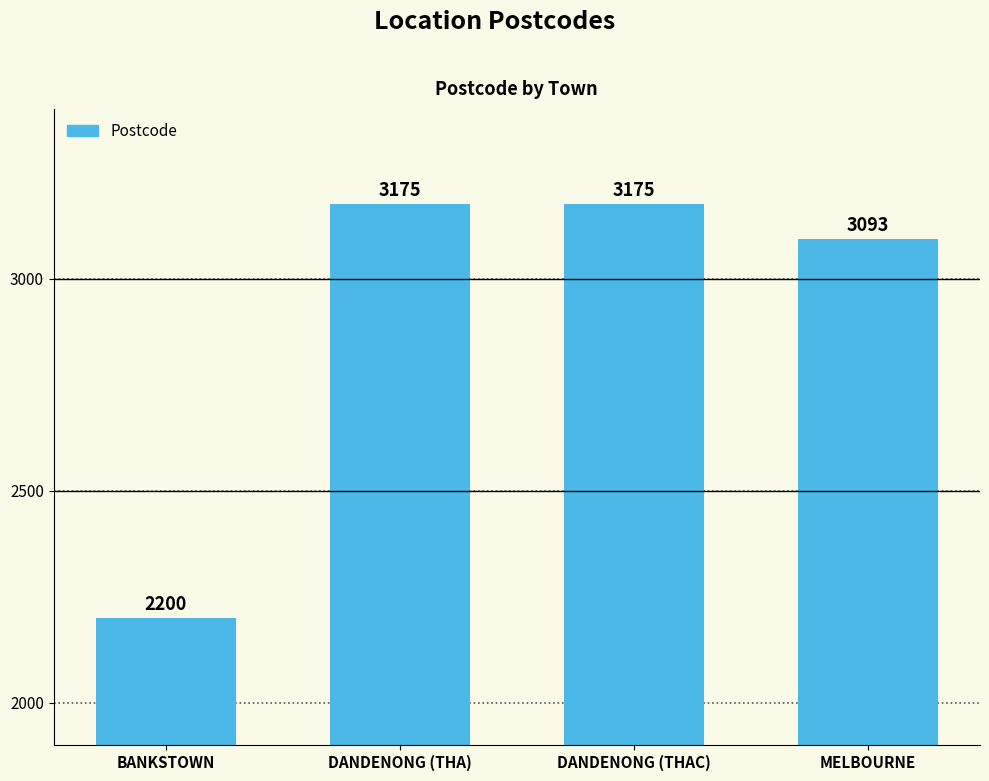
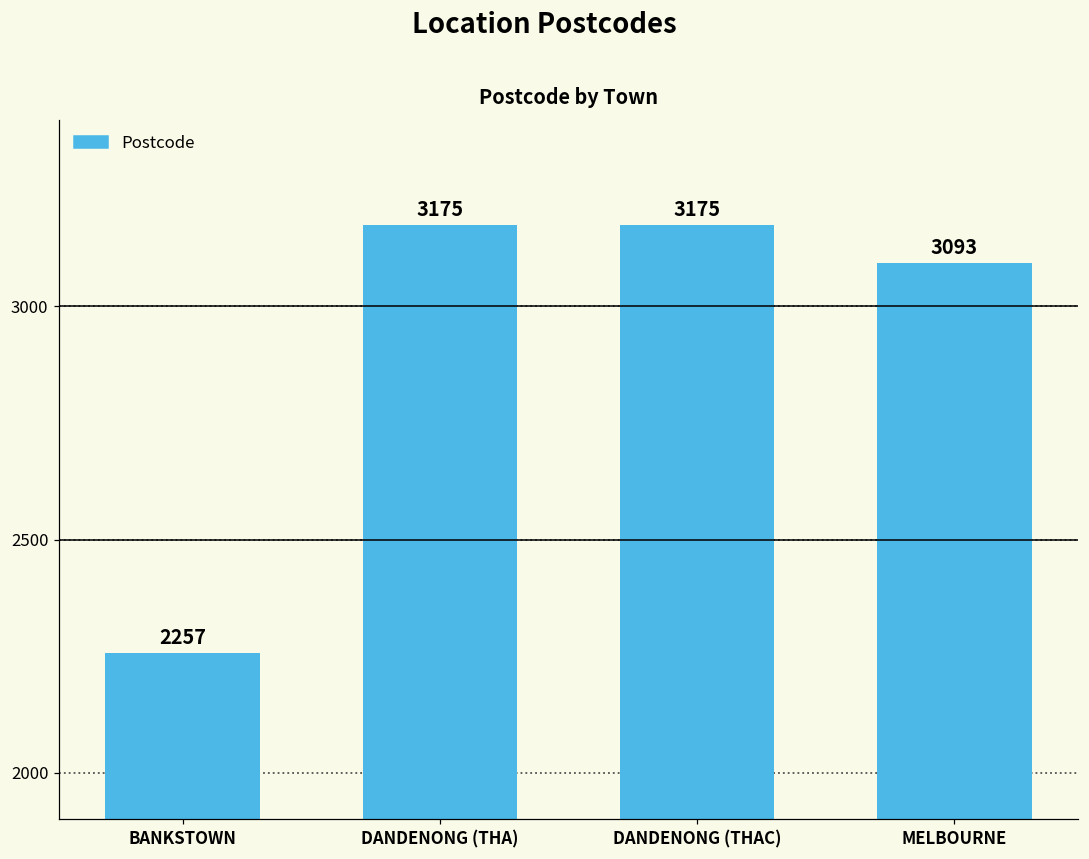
  {
-   "BANKSTOWN": 2200,
+   "BANKSTOWN": 2257,
    "DANDENONG (THA)": 3175,
    "DANDENONG (THAC)": 3175,
    "MELBOURNE": 3093
  }
